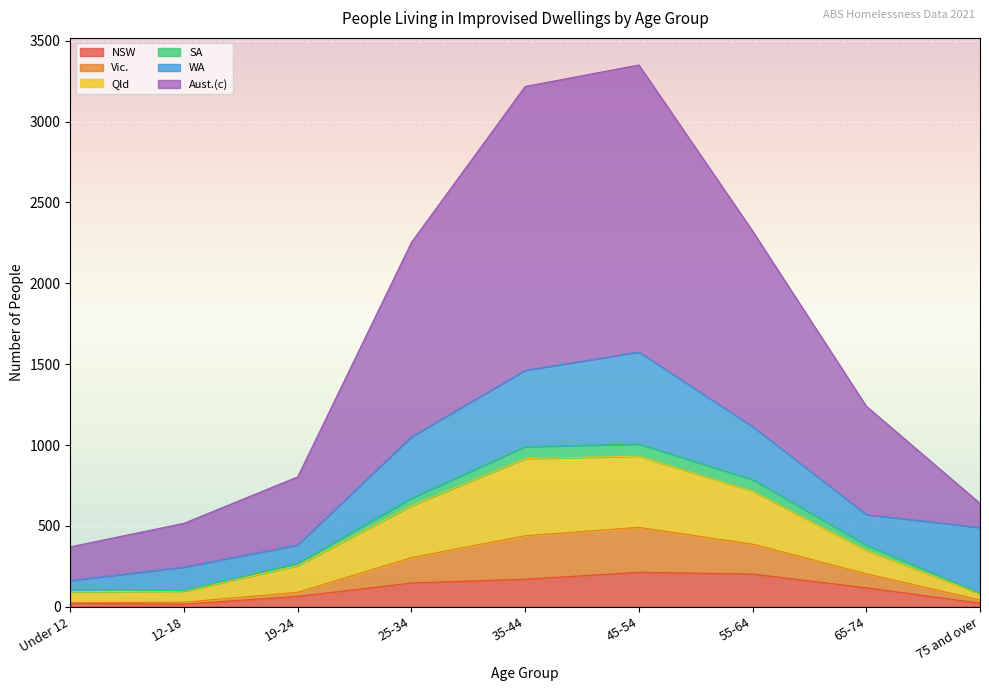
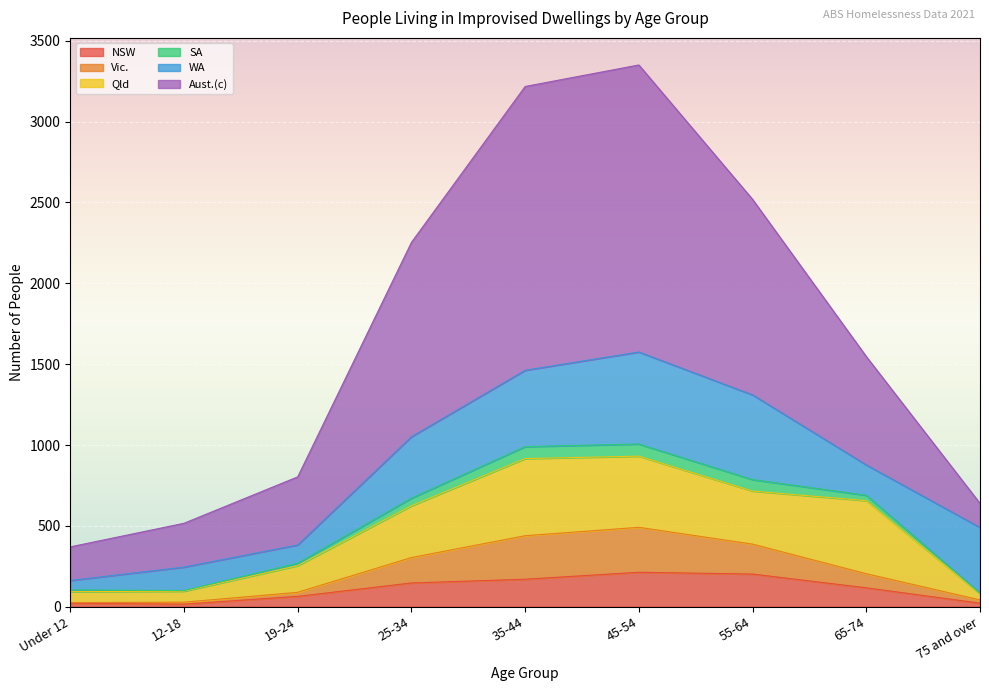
  {
    "Qld": {
      "25-34": 320,
      "35-44": 480,
      "45-54": 440,
      "55-64": 330,
-     "65-74": 150
+     "65-74": 450
    },
    "SA": {
      "25-34": 50,
      "35-44": 70,
      "45-54": 80,
      "55-64": 70,
      "65-74": 30
    },
    "WA": {
      "Under 12": 60,
      "12-18": 150,
      "19-24": 110,
      "25-34": 380,
      "35-44": 470,
      "45-54": 570,
-     "55-64": 330,
+     "55-64": 520,
      "65-74": 190,
      "75 and over": 410
    },
    "Aust.(c)": {
      "Under 12": 210,
      "12-18": 270,
      "19-24": 420,
      "25-34": 1200,
      "35-44": 1760,
      "45-54": 1780,
      "55-64": 1210,
      "65-74": 670,
      "75 and over": 150
    }
  }
